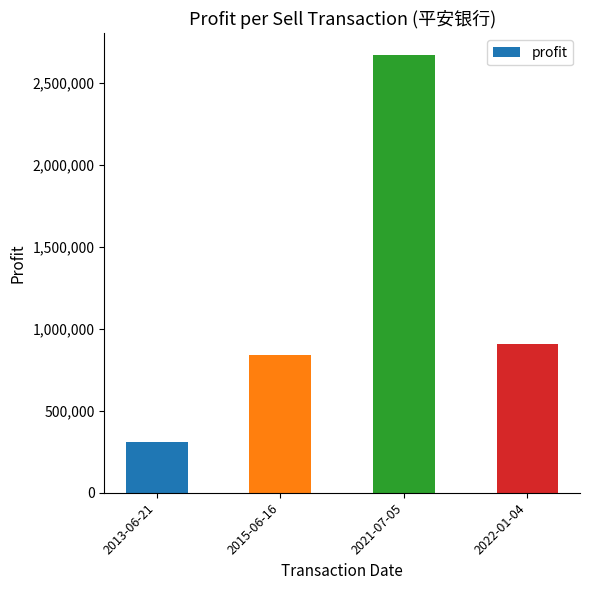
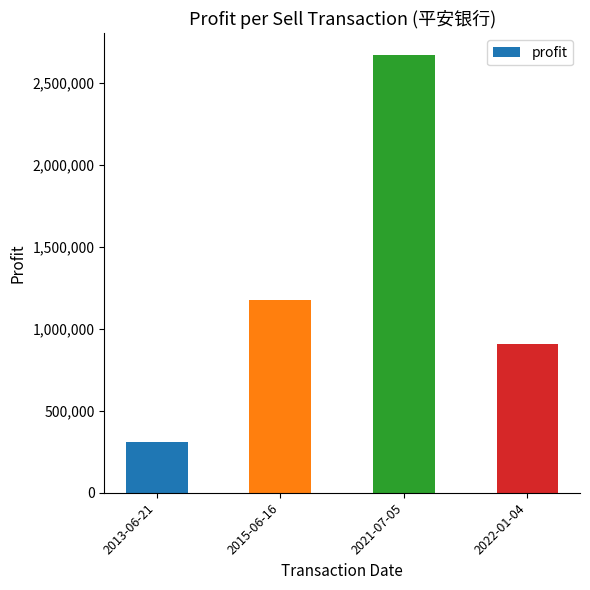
  {
    "2013-06-21": "310,000",
-   "2015-06-16": "840,000",
+   "2015-06-16": "1,170,000",
    "2021-07-05": "2,670,000",
    "2022-01-04": "910,000"
  }
